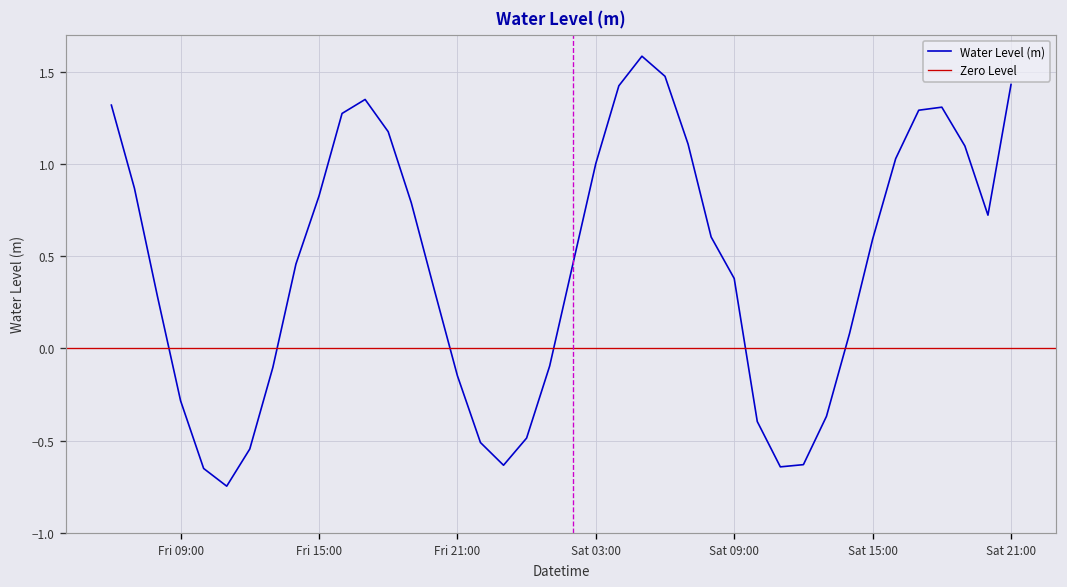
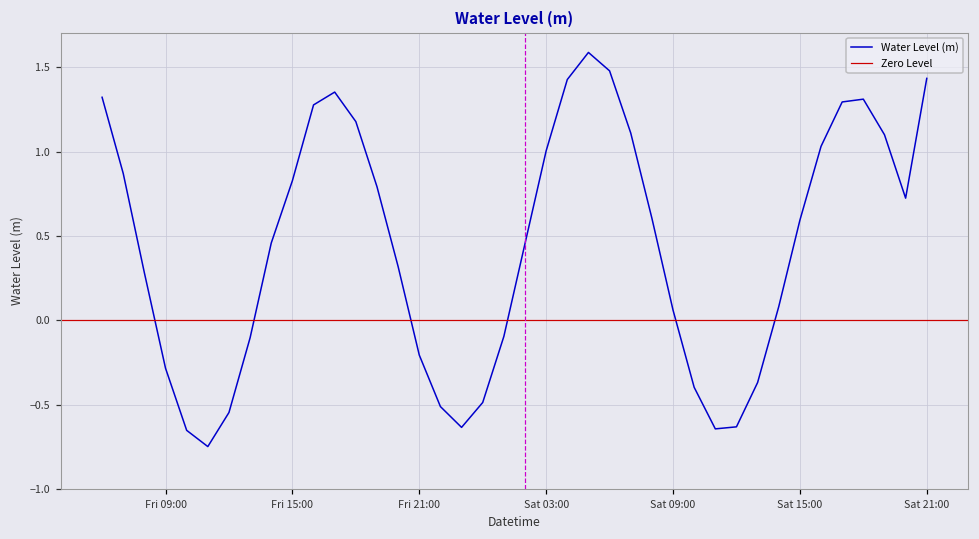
  {
    "Fri 09:00": -0.28,
    "Fri 15:00": 0.83,
-   "Fri 21:00": -0.15,
+   "Fri 21:00": -0.21,
    "Sat 03:00": 1.00,
-   "Sat 09:00": 0.38,
+   "Sat 09:00": 0.06,
    "Sat 15:00": 0.59,
    "Sat 21:00": 1.43
  }
